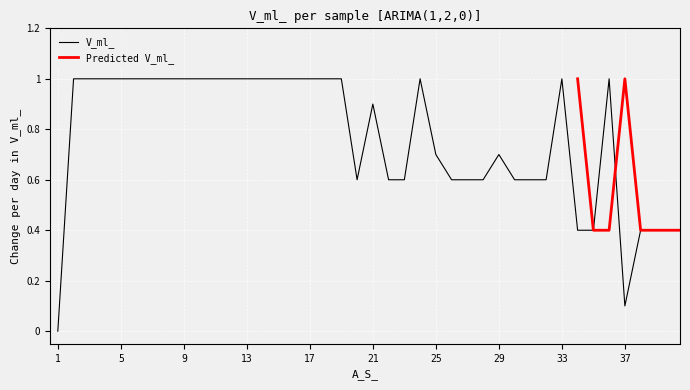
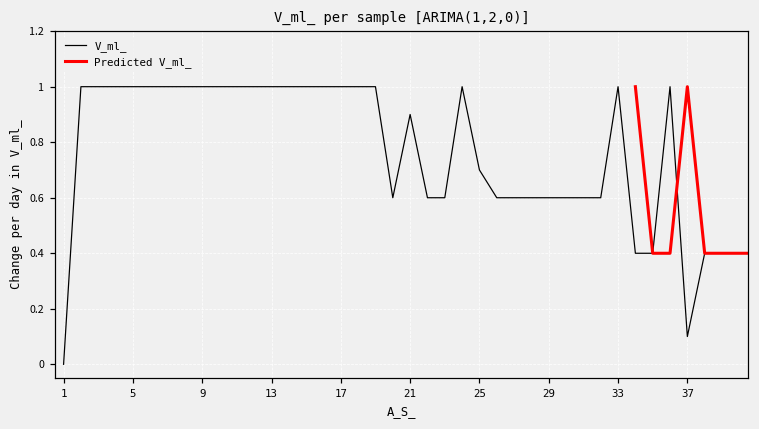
  {
    "V_ml_": {
      "1": 0.0,
      "5": 1.0,
      "9": 1.0,
      "13": 1.0,
      "17": 1.0,
      "21": 0.9,
      "25": 0.7,
-     "29": 0.7,
+     "29": 0.6,
      "33": 1.0,
      "37": 0.1
    }
  }
